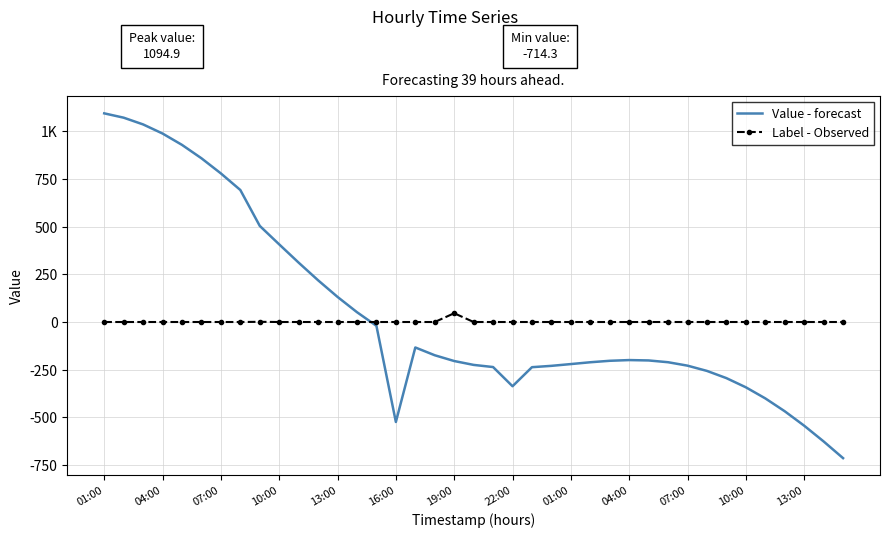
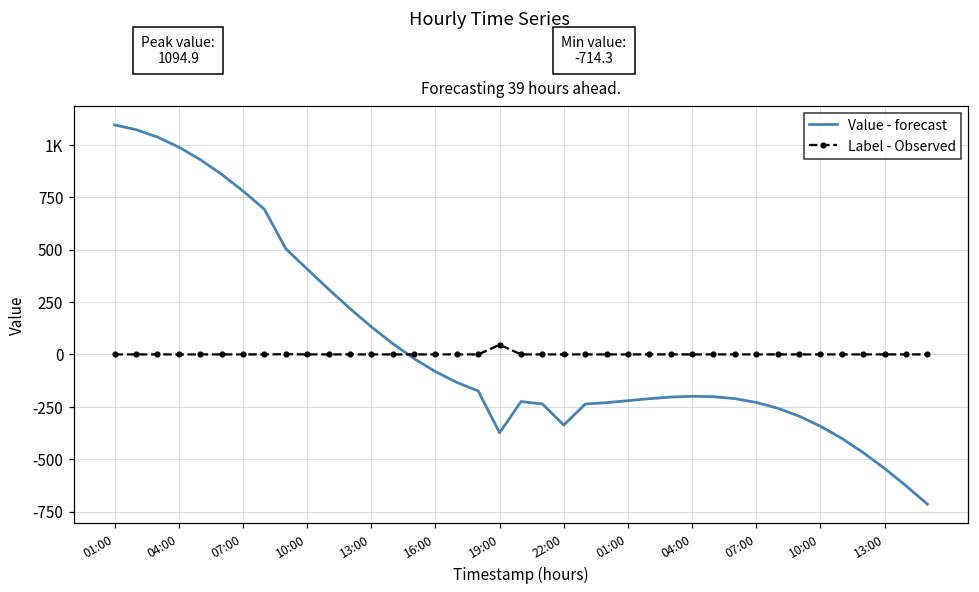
  {
    "Value - forecast": {
-     "16:00": -520,
-     "19:00": -200,
+     "16:00": -80,
+     "19:00": -370,
      "22:00": -340
    },
    "Label - Observed": {
      "16:00": 0,
      "19:00": 50,
      "22:00": 0
    }
  }
